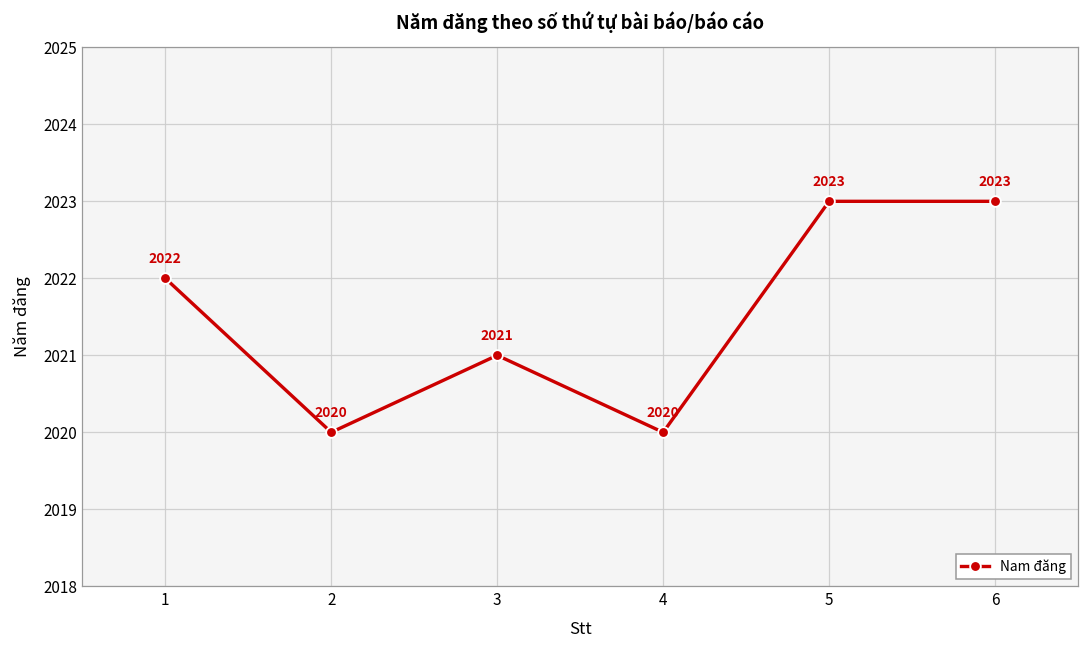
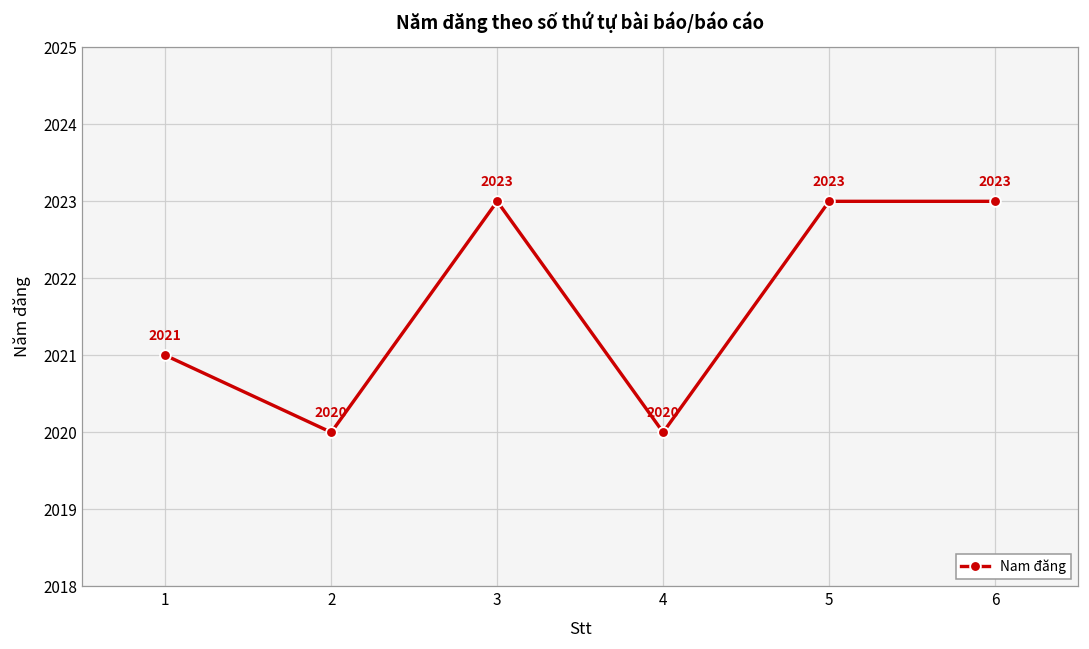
  {
-   "1": 2022,
+   "1": 2021,
    "2": 2020,
-   "3": 2021,
+   "3": 2023,
    "4": 2020,
    "5": 2023,
    "6": 2023
  }
